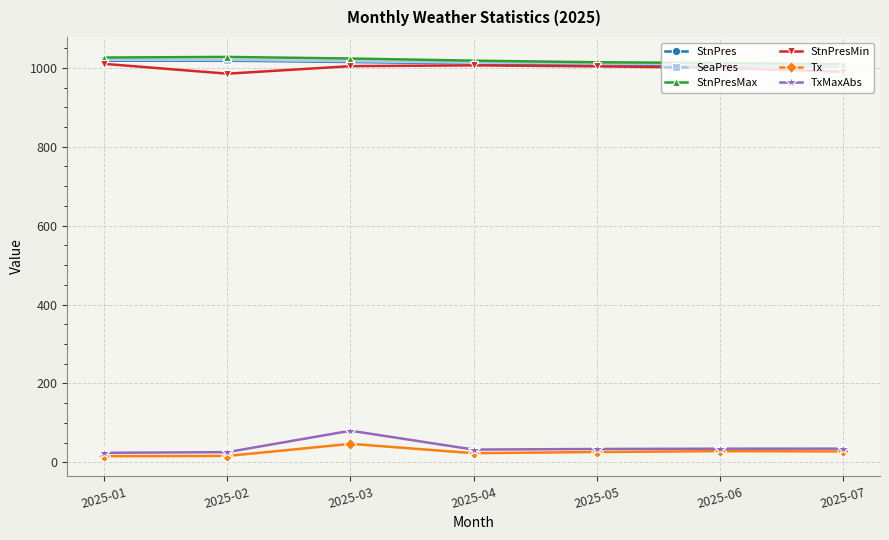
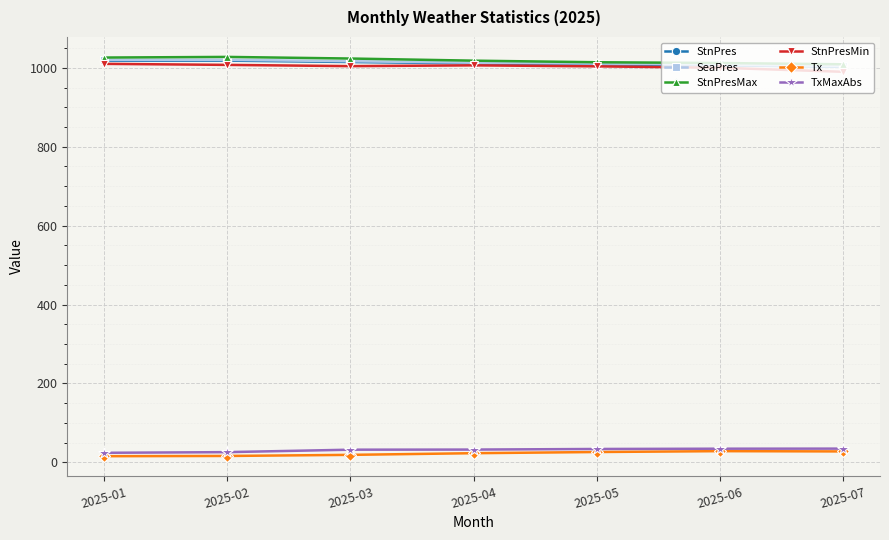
  {
    "StnPresMax": {
      "2025-02": 1030,
      "2025-03": 1020
    },
    "StnPresMin": {
      "2025-01": 1010,
-     "2025-02": 990,
+     "2025-02": 1010,
      "2025-03": 1000
    },
    "Tx": {
      "2025-01": 20,
      "2025-02": 20,
-     "2025-03": 50,
+     "2025-03": 20,
      "2025-04": 20,
      "2025-05": 30,
      "2025-07": 30
    },
    "TxMaxAbs": {
      "2025-01": 20,
      "2025-02": 30,
-     "2025-03": 80,
+     "2025-03": 30,
      "2025-04": 30,
      "2025-05": 30,
      "2025-07": 30
    }
  }
